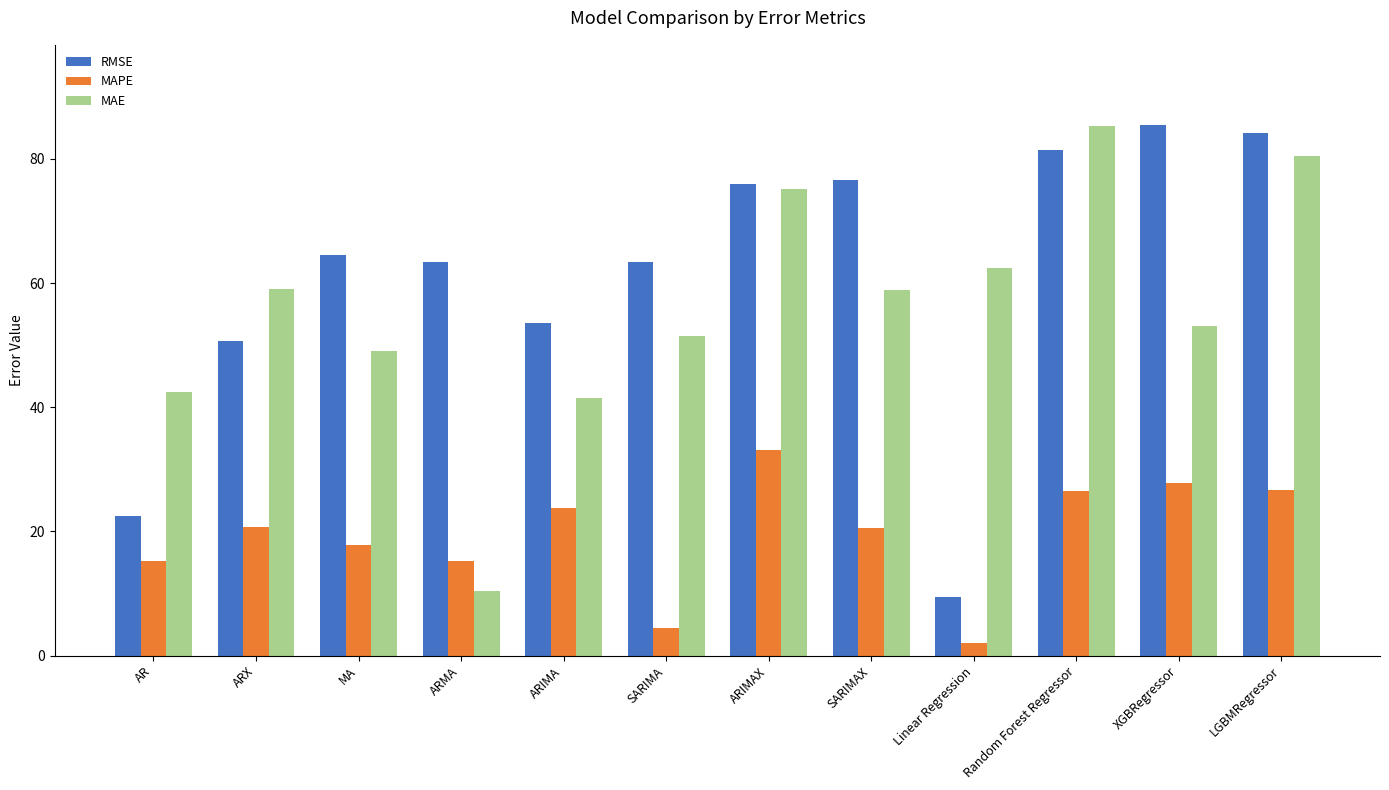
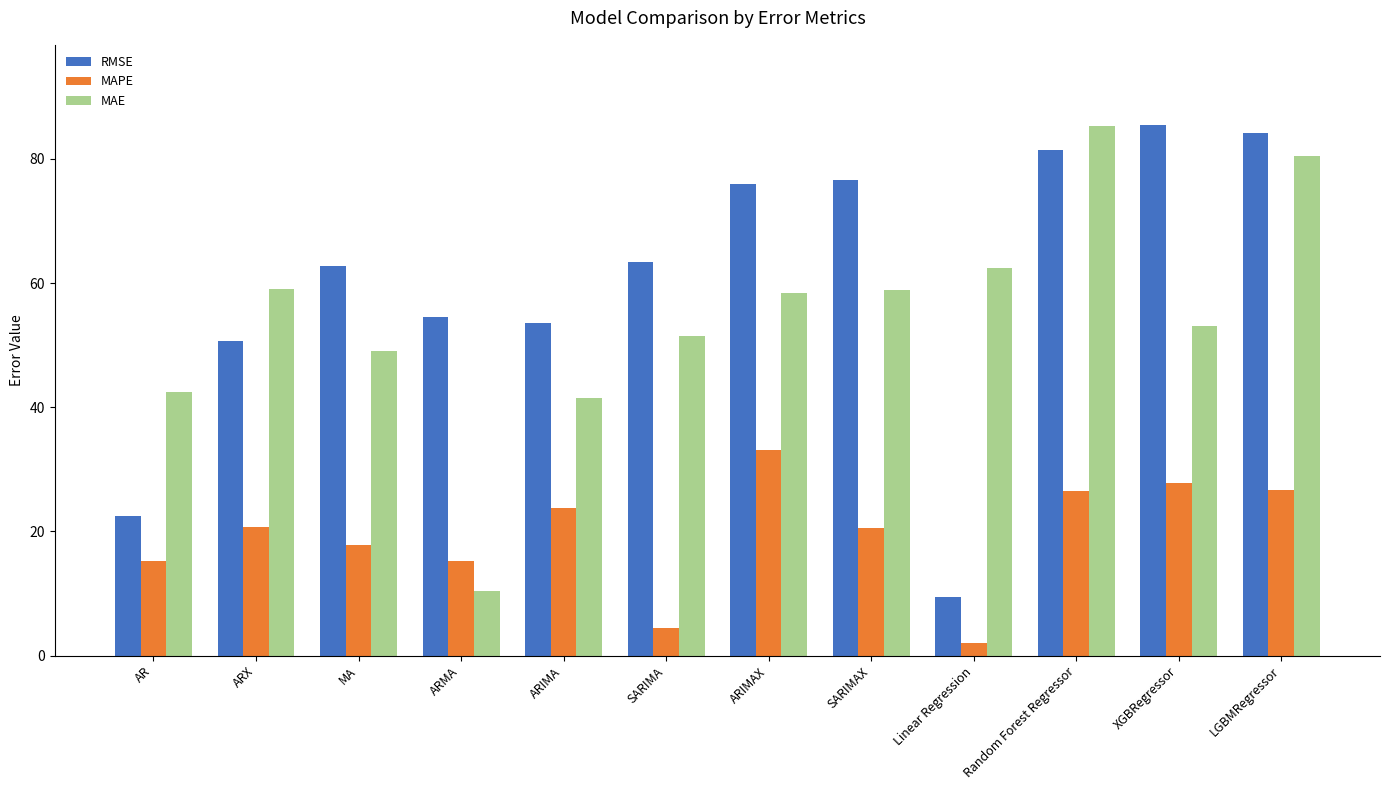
  {
    "RMSE": {
      "AR": 22,
      "ARX": 51,
-     "MA": 65,
-     "ARMA": 63,
+     "MA": 63,
+     "ARMA": 54,
      "ARIMA": 54,
      "SARIMA": 63,
      "ARIMAX": 76,
      "SARIMAX": 77,
      "Linear Regression": 9,
      "Random Forest Regressor": 81,
      "XGBRegressor": 86,
      "LGBMRegressor": 84
    },
    "MAPE": {
      "AR": 15,
      "ARX": 21,
      "MA": 18,
      "ARMA": 15,
      "ARIMA": 24,
      "SARIMA": 4,
      "ARIMAX": 33,
      "SARIMAX": 21,
      "Linear Regression": 2,
      "Random Forest Regressor": 26,
      "XGBRegressor": 28,
      "LGBMRegressor": 27
    },
    "MAE": {
      "AR": 42,
      "ARX": 59,
      "MA": 49,
      "ARMA": 10,
      "ARIMA": 41,
      "SARIMA": 52,
-     "ARIMAX": 75,
+     "ARIMAX": 58,
      "SARIMAX": 59,
      "Linear Regression": 62,
      "Random Forest Regressor": 85,
      "XGBRegressor": 53,
      "LGBMRegressor": 80
    }
  }
